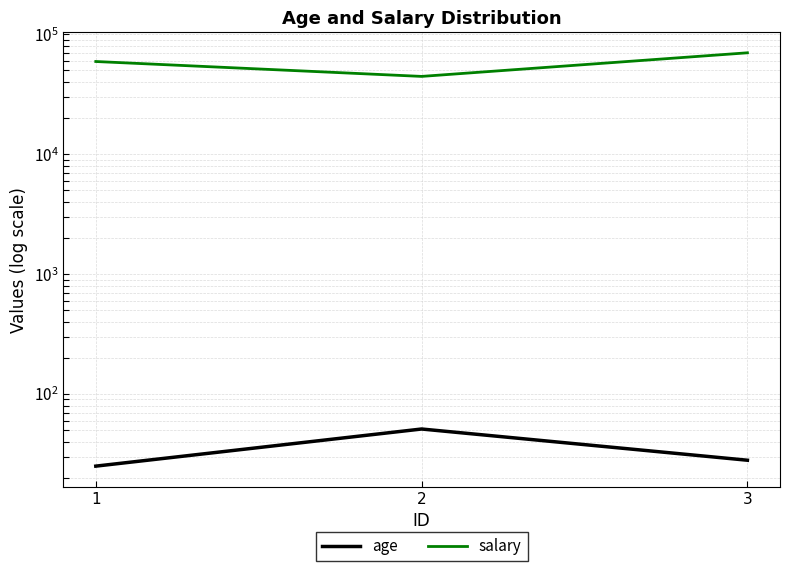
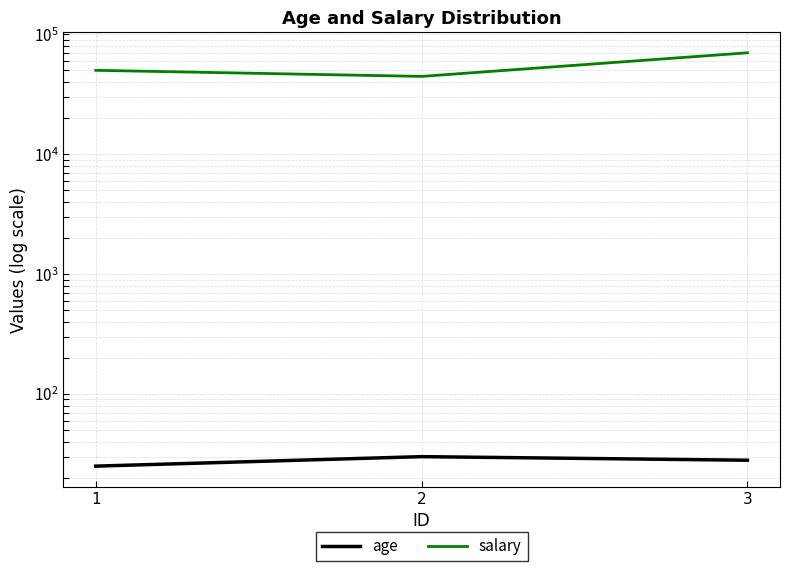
  {
    "age": {
      "1": 25,
-     "2": 51,
+     "2": 30,
      "3": 28
    },
    "salary": {
-     "1": 60000,
+     "1": 50000,
      "2": 44000,
      "3": 70000
    }
  }
